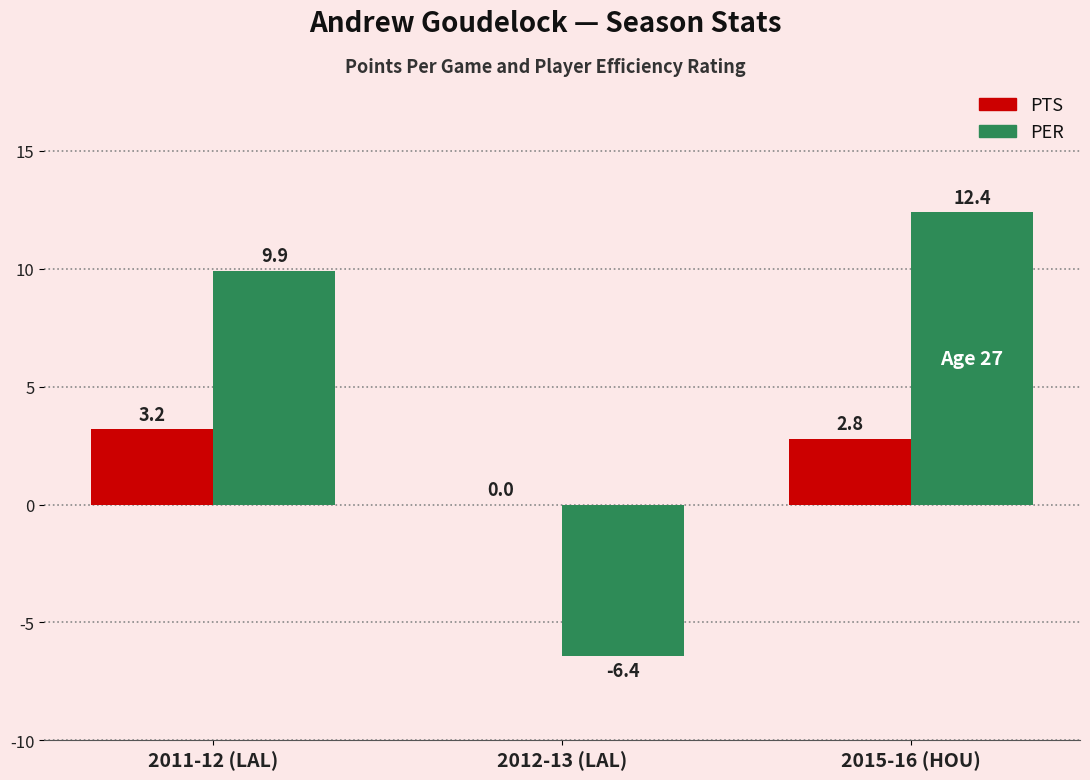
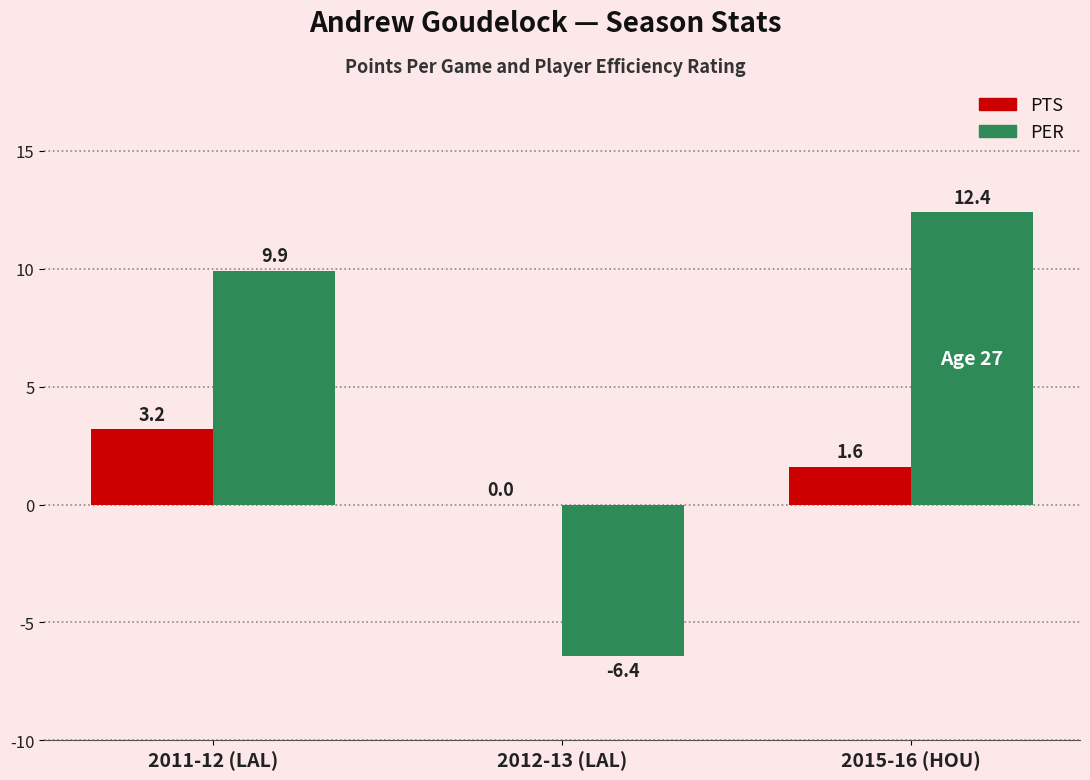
  {
    "PTS": {
      "2011-12 (LAL)": 3.2,
      "2012-13 (LAL)": 0.0,
-     "2015-16 (HOU)": 2.8
+     "2015-16 (HOU)": 1.6
    },
    "PER": {
      "2011-12 (LAL)": 9.9,
      "2012-13 (LAL)": -6.4,
      "2015-16 (HOU)": 12.4
    }
  }
